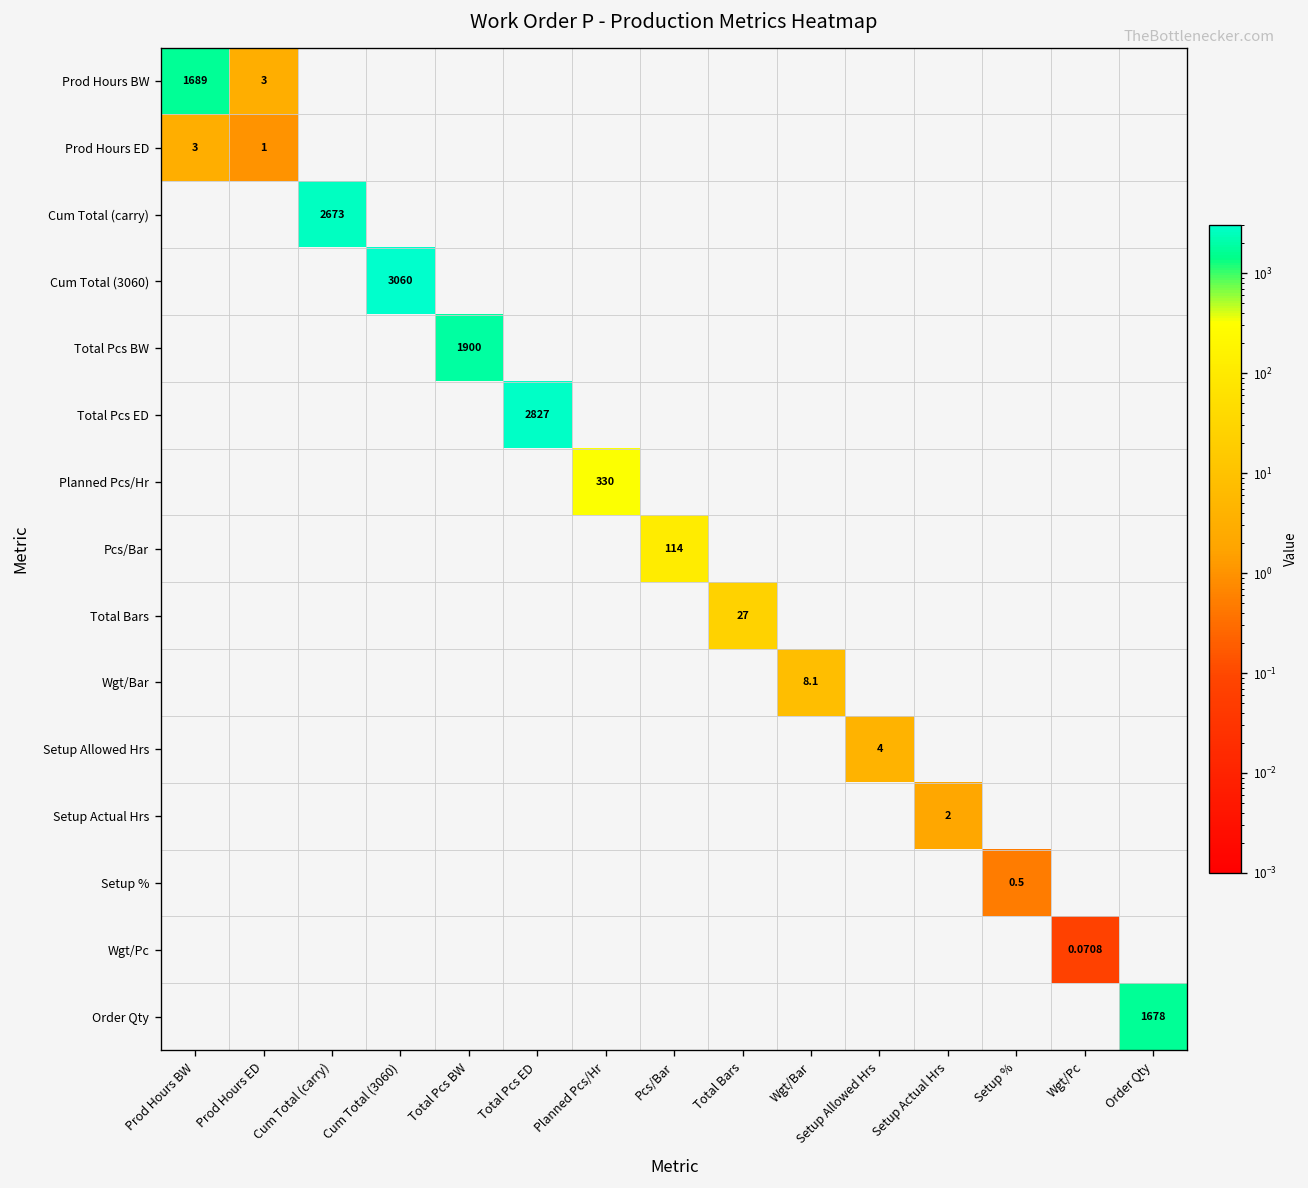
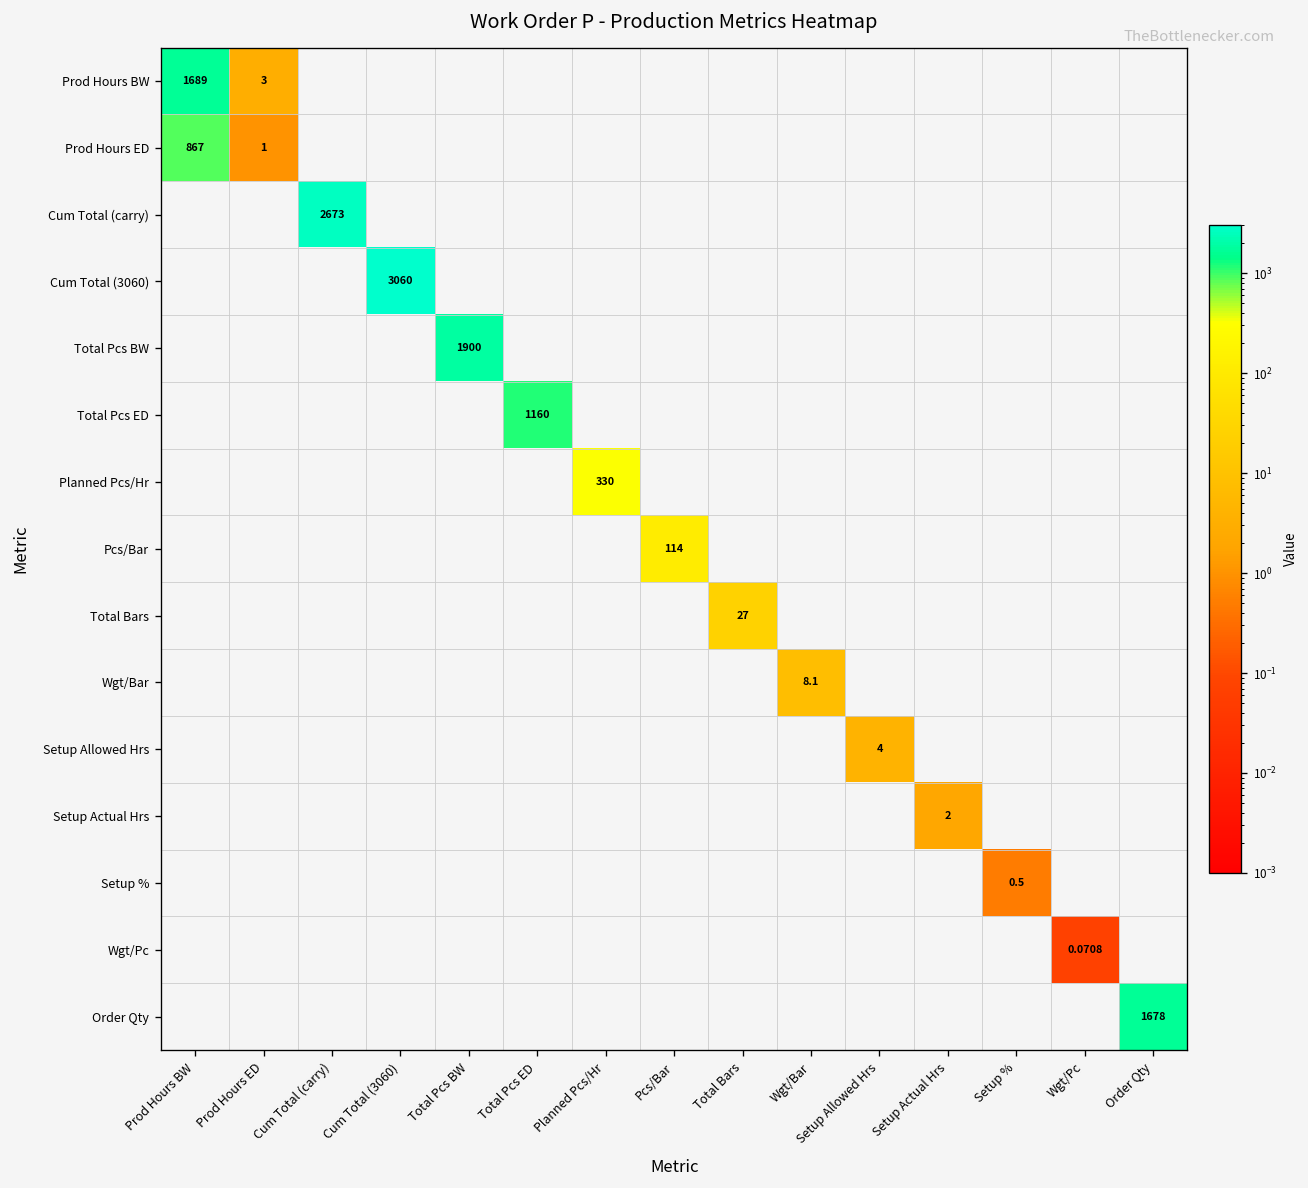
  {
    "Prod Hours BW": {
      "Prod Hours BW": 1689,
      "Prod Hours ED": 3
    },
    "Prod Hours ED": {
-     "Prod Hours BW": 3,
+     "Prod Hours BW": 867,
      "Prod Hours ED": 1
    },
    "Cum Total (carry)": {
      "Cum Total (carry)": 2673
    },
    "Cum Total (3060)": {
      "Cum Total (3060)": 3060
    },
    "Total Pcs BW": {
      "Total Pcs BW": 1900
    },
    "Total Pcs ED": {
-     "Total Pcs ED": 2827
+     "Total Pcs ED": 1160
    },
    "Planned Pcs/Hr": {
      "Planned Pcs/Hr": 330
    },
    "Pcs/Bar": {
      "Pcs/Bar": 114
    },
    "Total Bars": {
      "Total Bars": 27
    },
    "Wgt/Bar": {
      "Wgt/Bar": 8.1
    },
    "Setup Allowed Hrs": {
      "Setup Allowed Hrs": 4
    },
    "Setup Actual Hrs": {
      "Setup Actual Hrs": 2
    },
    "Setup %": {
      "Setup %": 0.5
    },
    "Wgt/Pc": {
      "Wgt/Pc": 0.0708
    },
    "Order Qty": {
      "Order Qty": 1678
    }
  }
